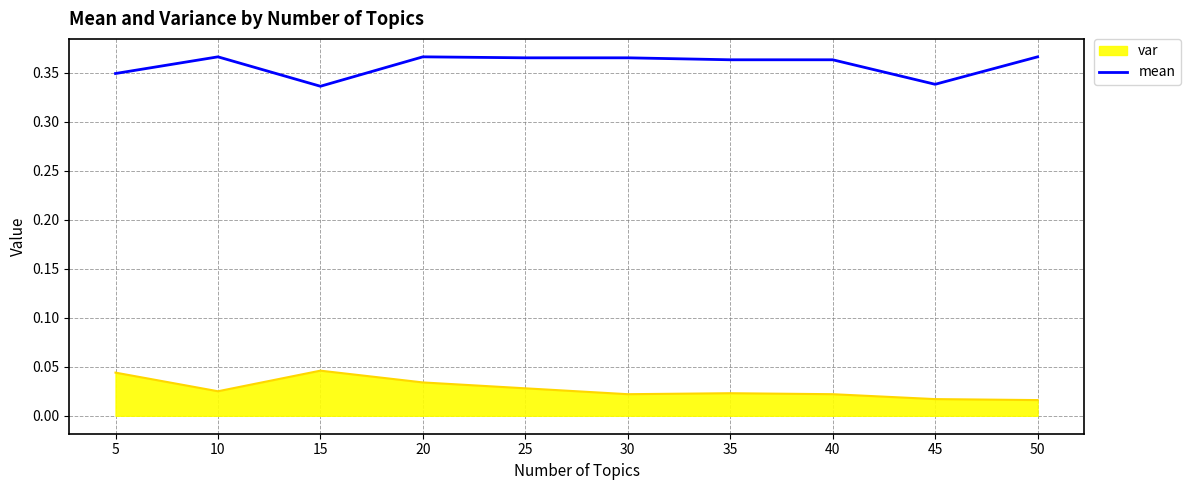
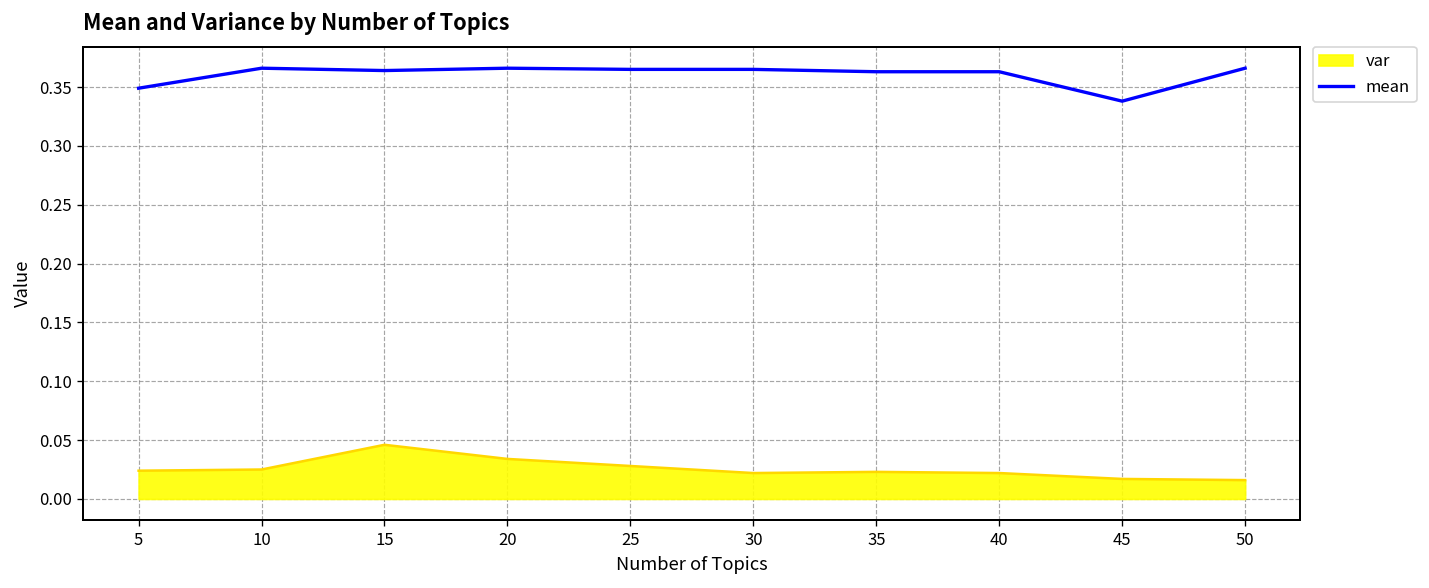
  {
    "var": {
-     "5": 0.04,
+     "5": 0.02,
      "10": 0.03,
      "15": 0.05,
      "20": 0.03,
      "25": 0.03,
      "30": 0.02,
      "35": 0.02,
      "40": 0.02,
      "45": 0.02,
      "50": 0.02
    },
    "mean": {
      "5": 0.35,
      "10": 0.37,
-     "15": 0.34,
+     "15": 0.36,
      "20": 0.37,
      "25": 0.37,
      "30": 0.37,
      "35": 0.36,
      "40": 0.36,
      "45": 0.34,
      "50": 0.37
    }
  }
